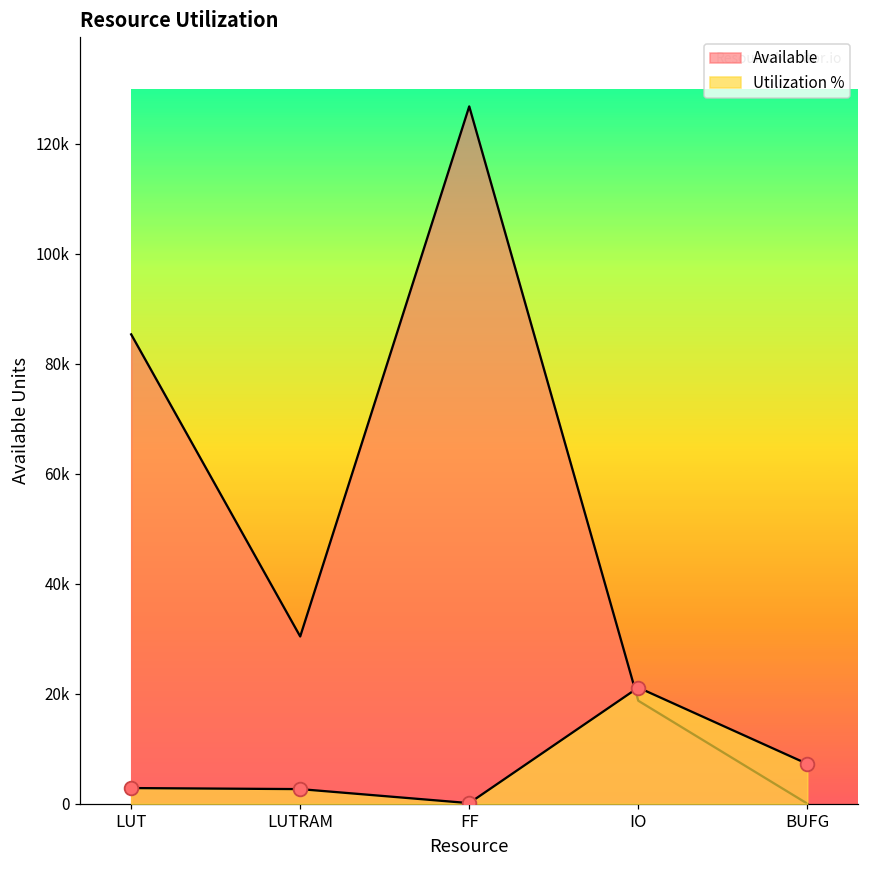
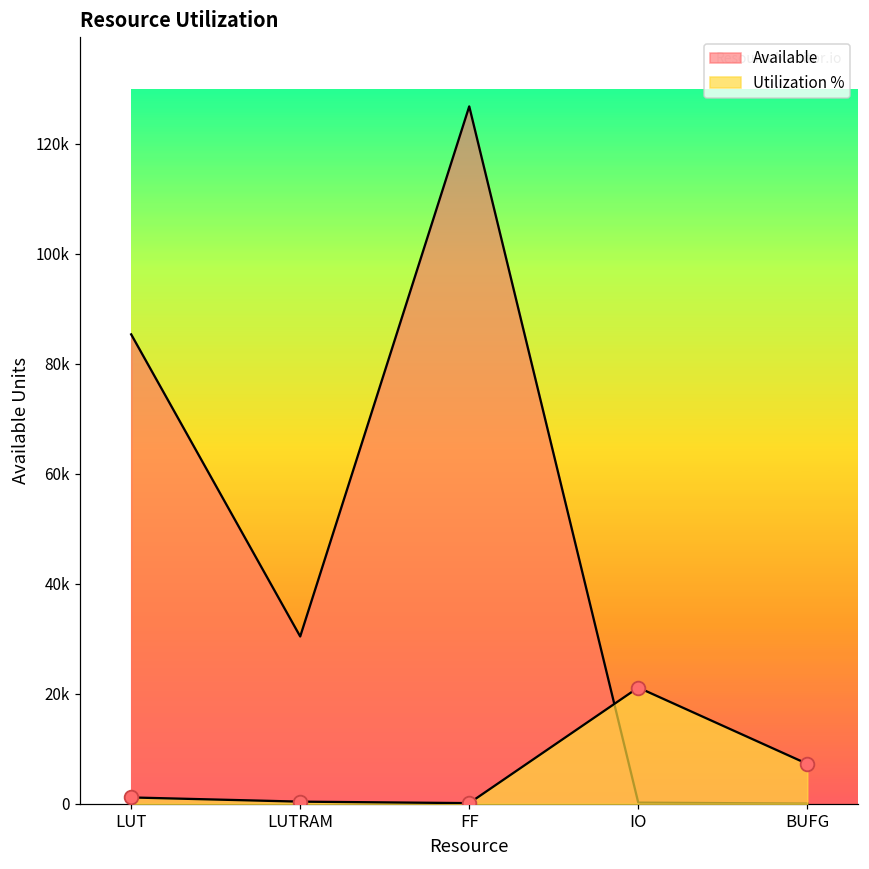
  {
    "Available": {
      "LUT": 85000,
      "LUTRAM": 30000,
      "FF": 127000,
-     "IO": 19000,
+     "IO": 0,
      "BUFG": 0
    },
    "Utilization %": {
-     "LUT": 3000,
-     "LUTRAM": 3000,
+     "LUT": 1000,
+     "LUTRAM": 0,
      "FF": 0,
      "IO": 21000,
      "BUFG": 7000
    }
  }
